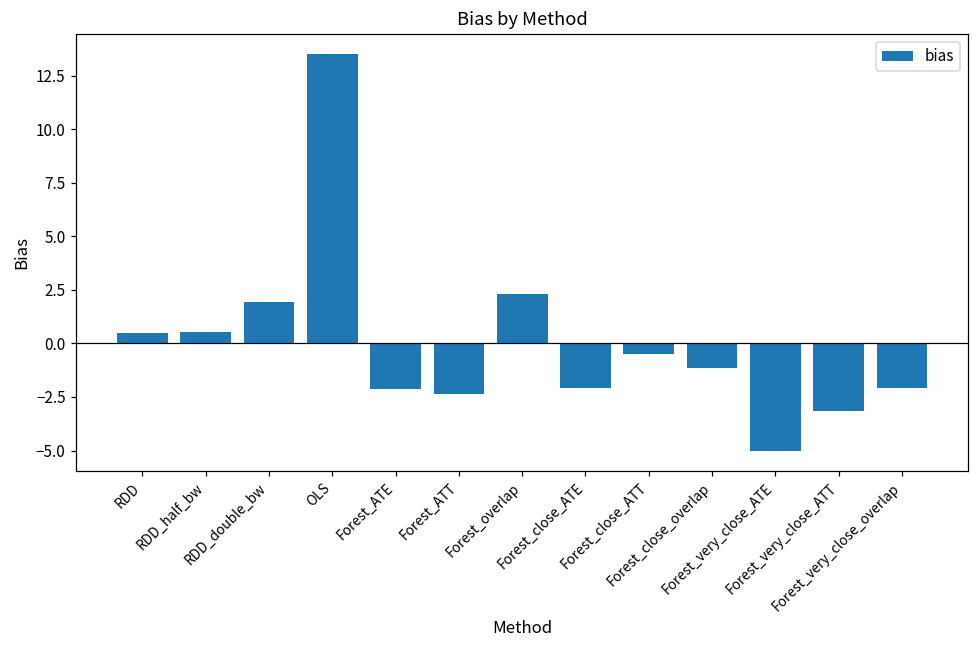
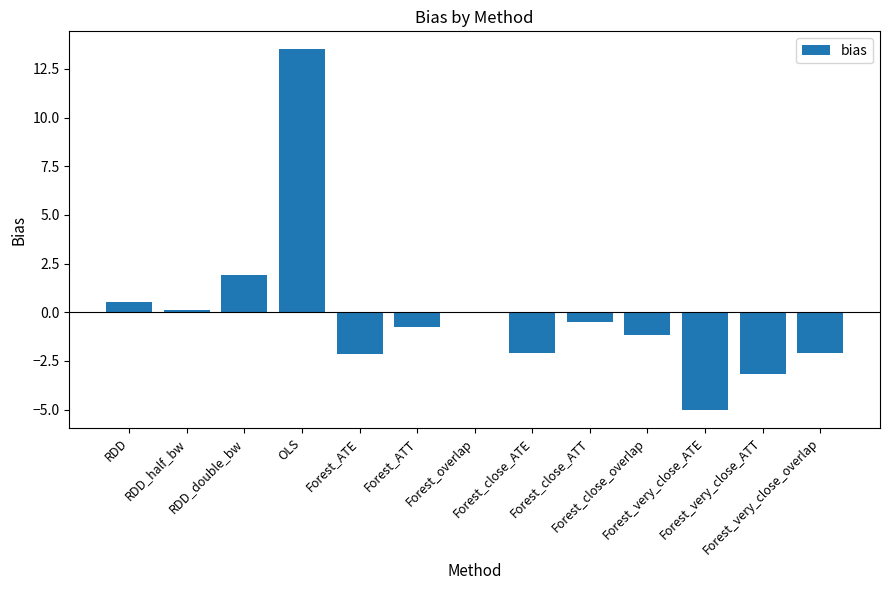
  {
    "RDD": 0.5,
-   "RDD_half_bw": 0.5,
+   "RDD_half_bw": 0.1,
    "RDD_double_bw": 1.9,
    "OLS": 13.5,
    "Forest_ATE": -2.1,
-   "Forest_ATT": -2.4,
-   "Forest_overlap": 2.3,
+   "Forest_ATT": -0.8,
+   "Forest_overlap": 0.0,
    "Forest_close_ATE": -2.1,
    "Forest_close_ATT": -0.5,
    "Forest_close_overlap": -1.2,
    "Forest_very_close_ATE": -5.0,
    "Forest_very_close_ATT": -3.2,
    "Forest_very_close_overlap": -2.1
  }
